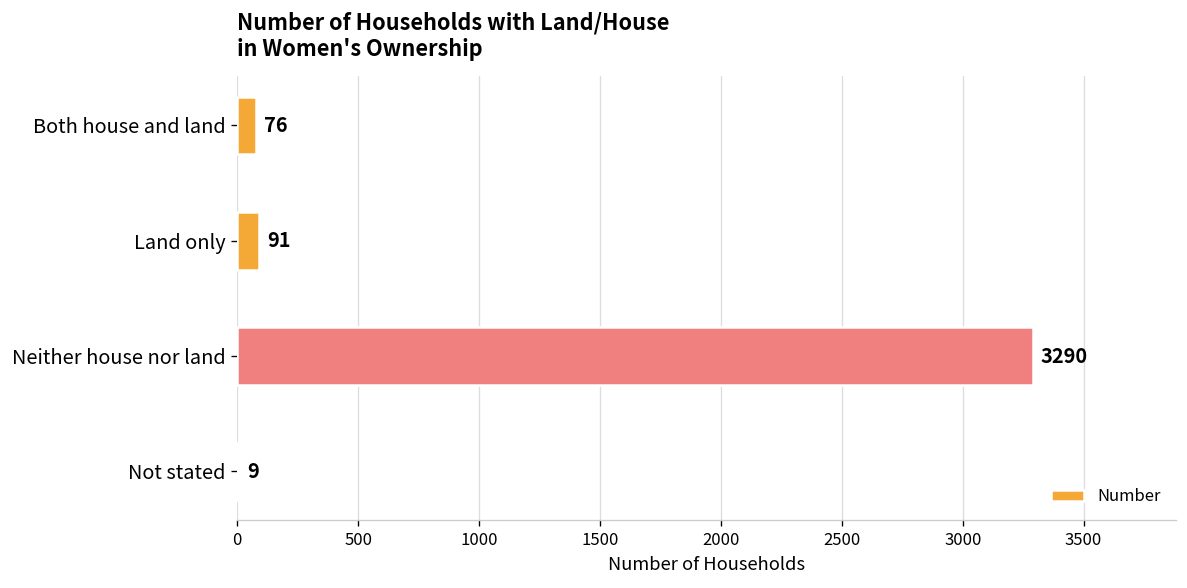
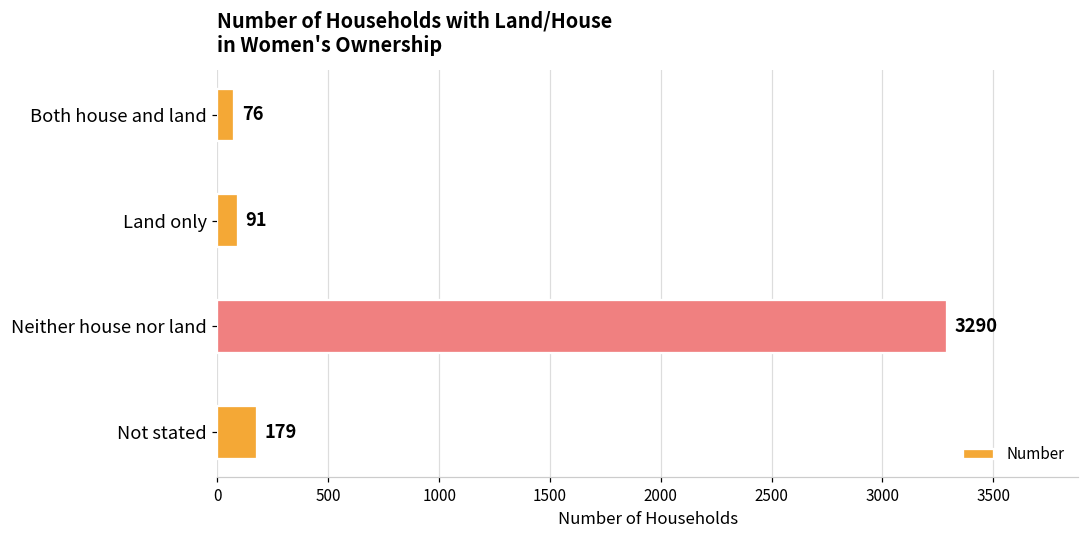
  {
    "Both house and land": 76,
    "Land only": 91,
    "Neither house nor land": 3290,
-   "Not stated": 9
+   "Not stated": 179
  }
